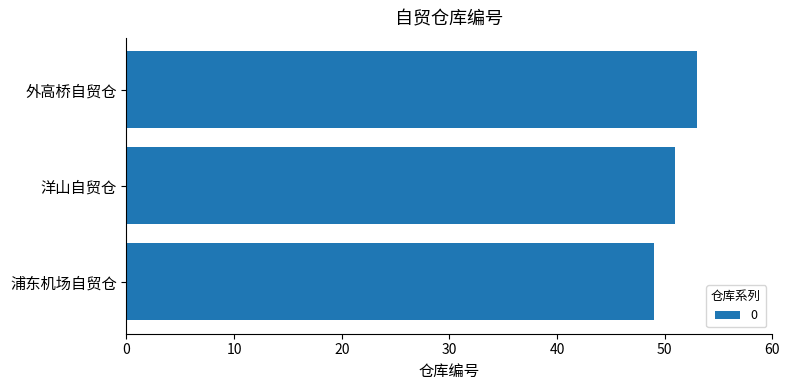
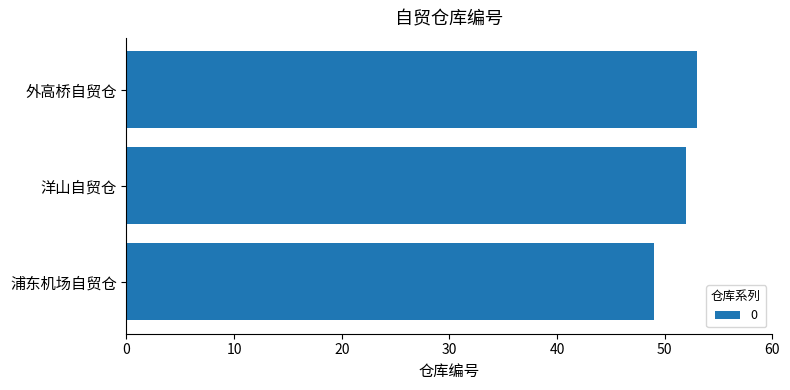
  {
    "外高桥自贸仓": 53,
-   "洋山自贸仓": 51,
+   "洋山自贸仓": 52,
    "浦东机场自贸仓": 49
  }
